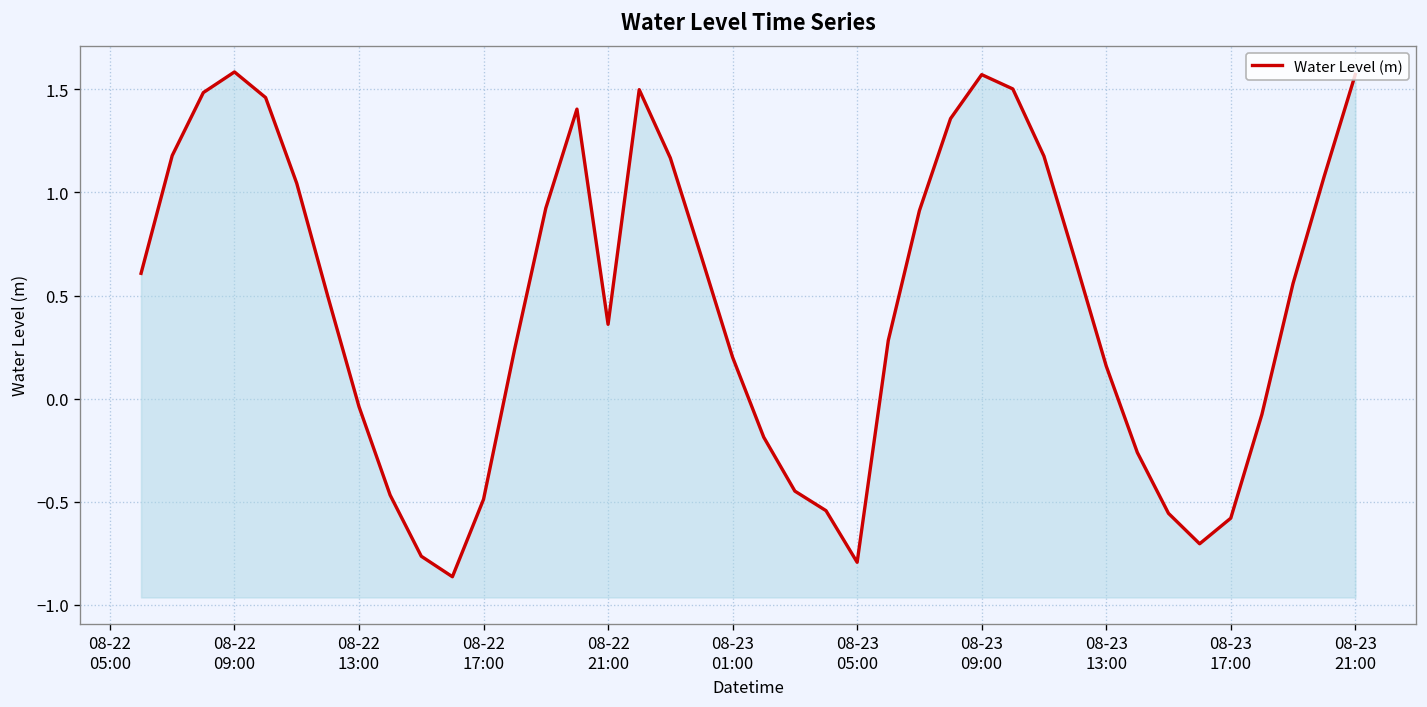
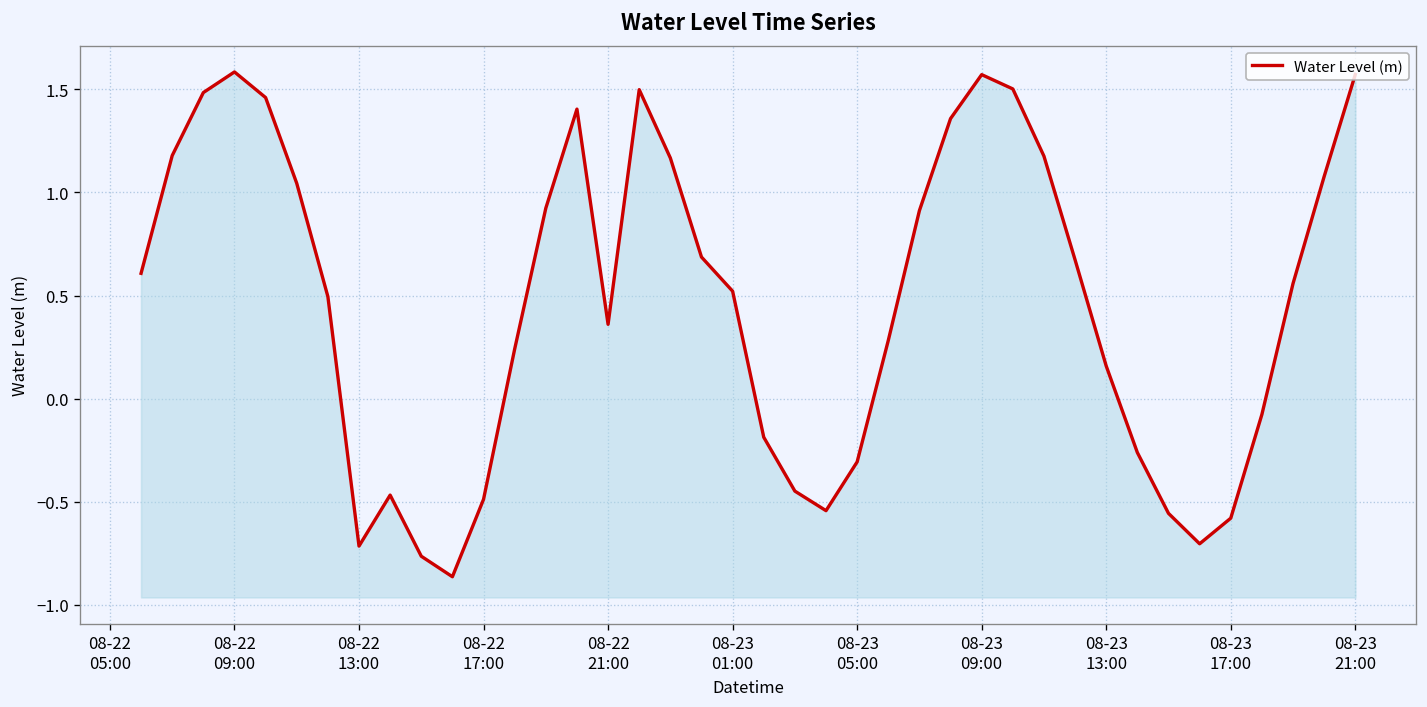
  {
    "08-22 09:00": 1.58,
-   "08-22 13:00": -0.04,
+   "08-22 13:00": -0.72,
    "08-22 17:00": -0.49,
    "08-22 21:00": 0.36,
-   "08-23 01:00": 0.20,
-   "08-23 05:00": -0.79,
+   "08-23 01:00": 0.52,
+   "08-23 05:00": -0.31,
    "08-23 09:00": 1.57,
    "08-23 13:00": 0.16,
    "08-23 17:00": -0.58
  }
